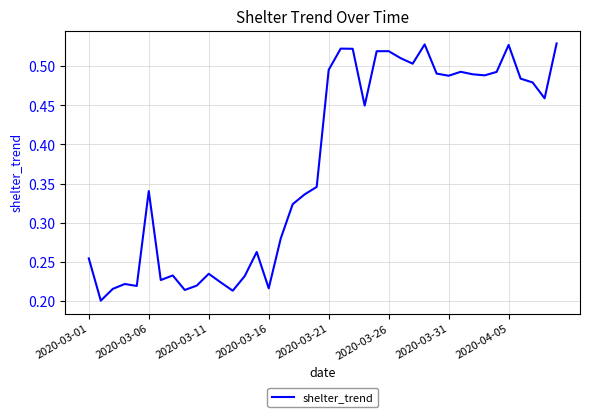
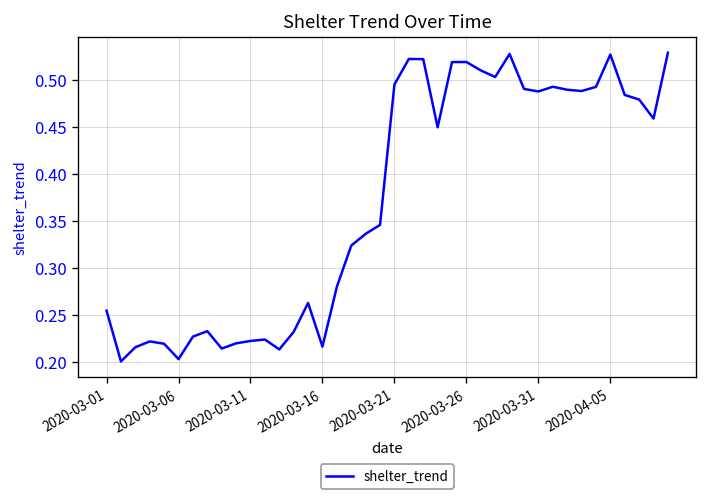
  {
    "2020-03-01": 0.25,
-   "2020-03-06": 0.34,
-   "2020-03-11": 0.23,
+   "2020-03-06": 0.20,
+   "2020-03-11": 0.22,
    "2020-03-16": 0.22,
    "2020-03-21": 0.50,
    "2020-03-26": 0.52,
    "2020-03-31": 0.49,
    "2020-04-05": 0.53
  }
